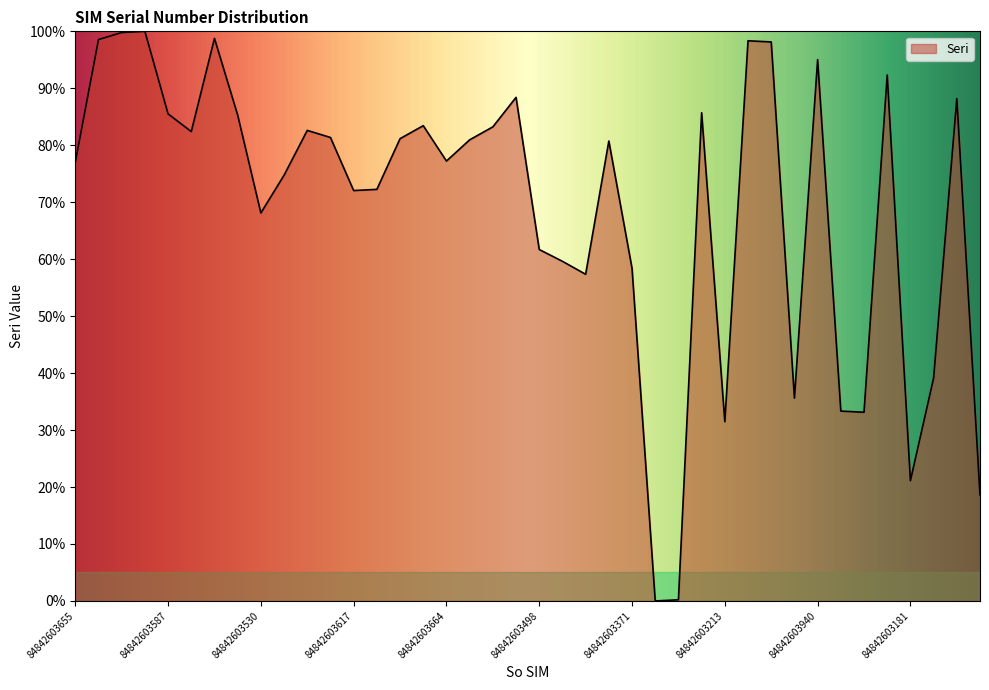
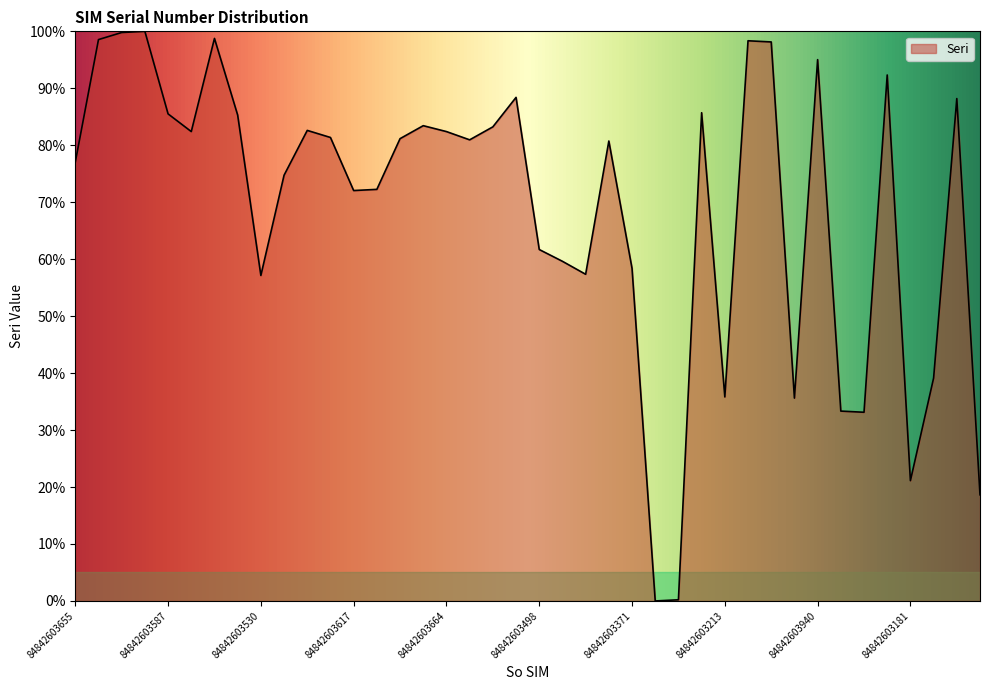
  {
    "84842603655": "77%",
    "84842603587": "86%",
-   "84842603530": "68%",
+   "84842603530": "57%",
    "84842603617": "72%",
-   "84842603664": "77%",
+   "84842603664": "82%",
    "84842603498": "62%",
    "84842603371": "58%",
-   "84842603213": "31%",
+   "84842603213": "36%",
    "84842603940": "95%",
    "84842603181": "21%"
  }
